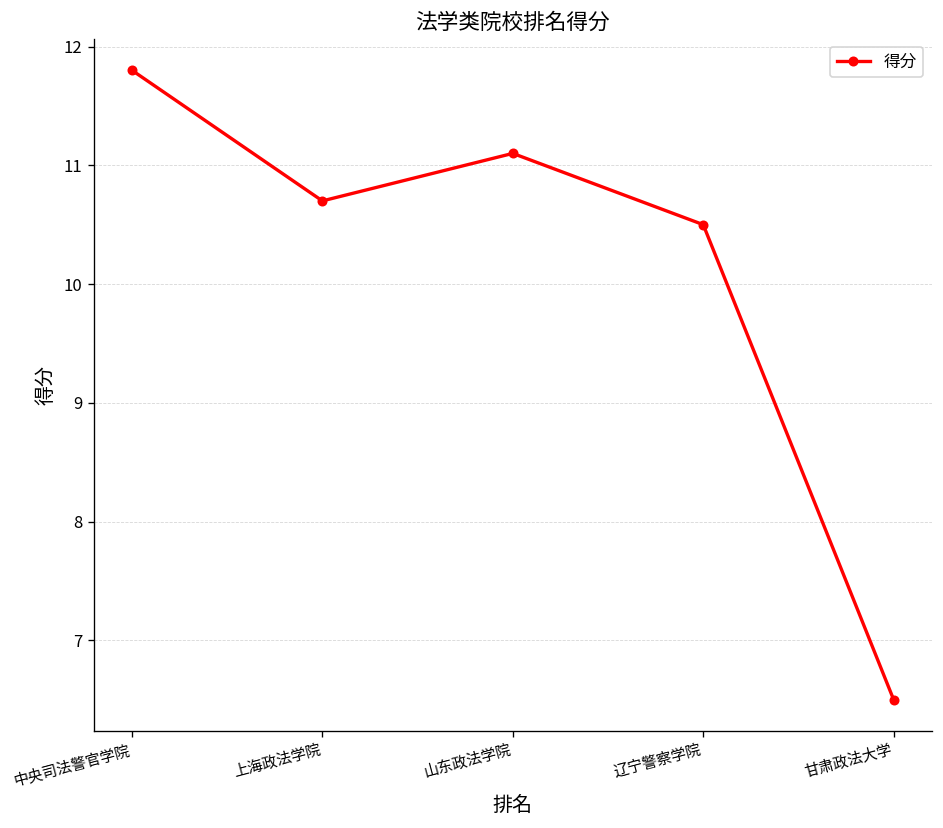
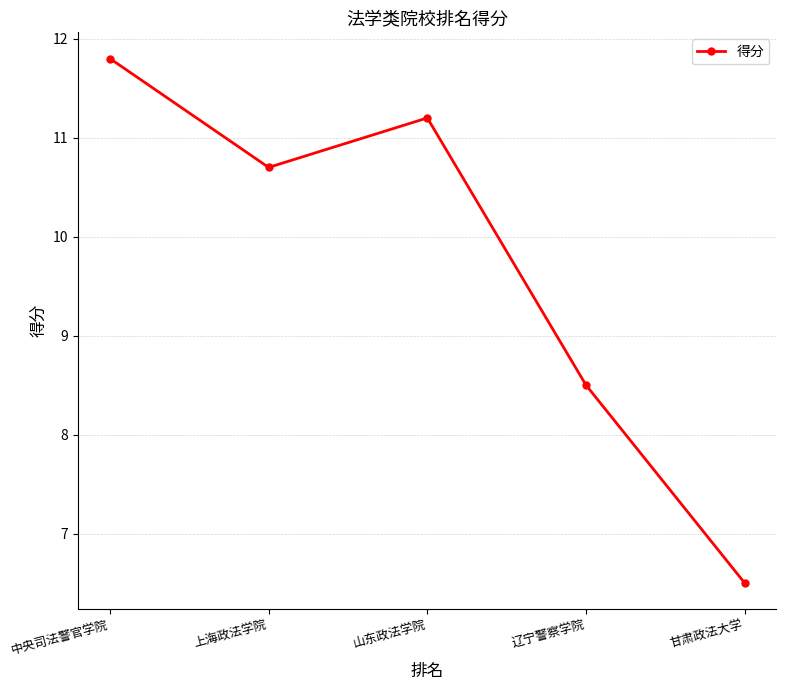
  {
    "中央司法警官学院": 11.8,
    "上海政法学院": 10.7,
-   "山东政法学院": 11.1,
-   "辽宁警察学院": 10.5,
+   "山东政法学院": 11.2,
+   "辽宁警察学院": 8.5,
    "甘肃政法大学": 6.5
  }
